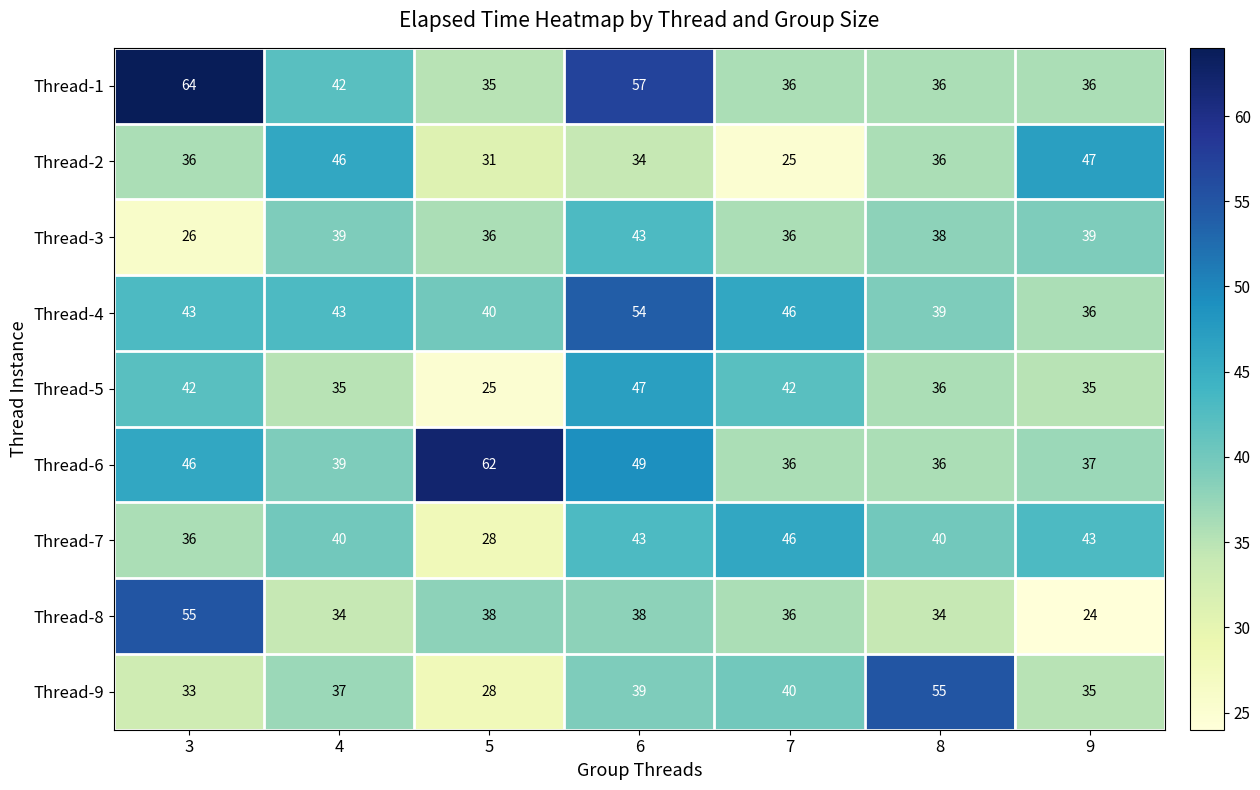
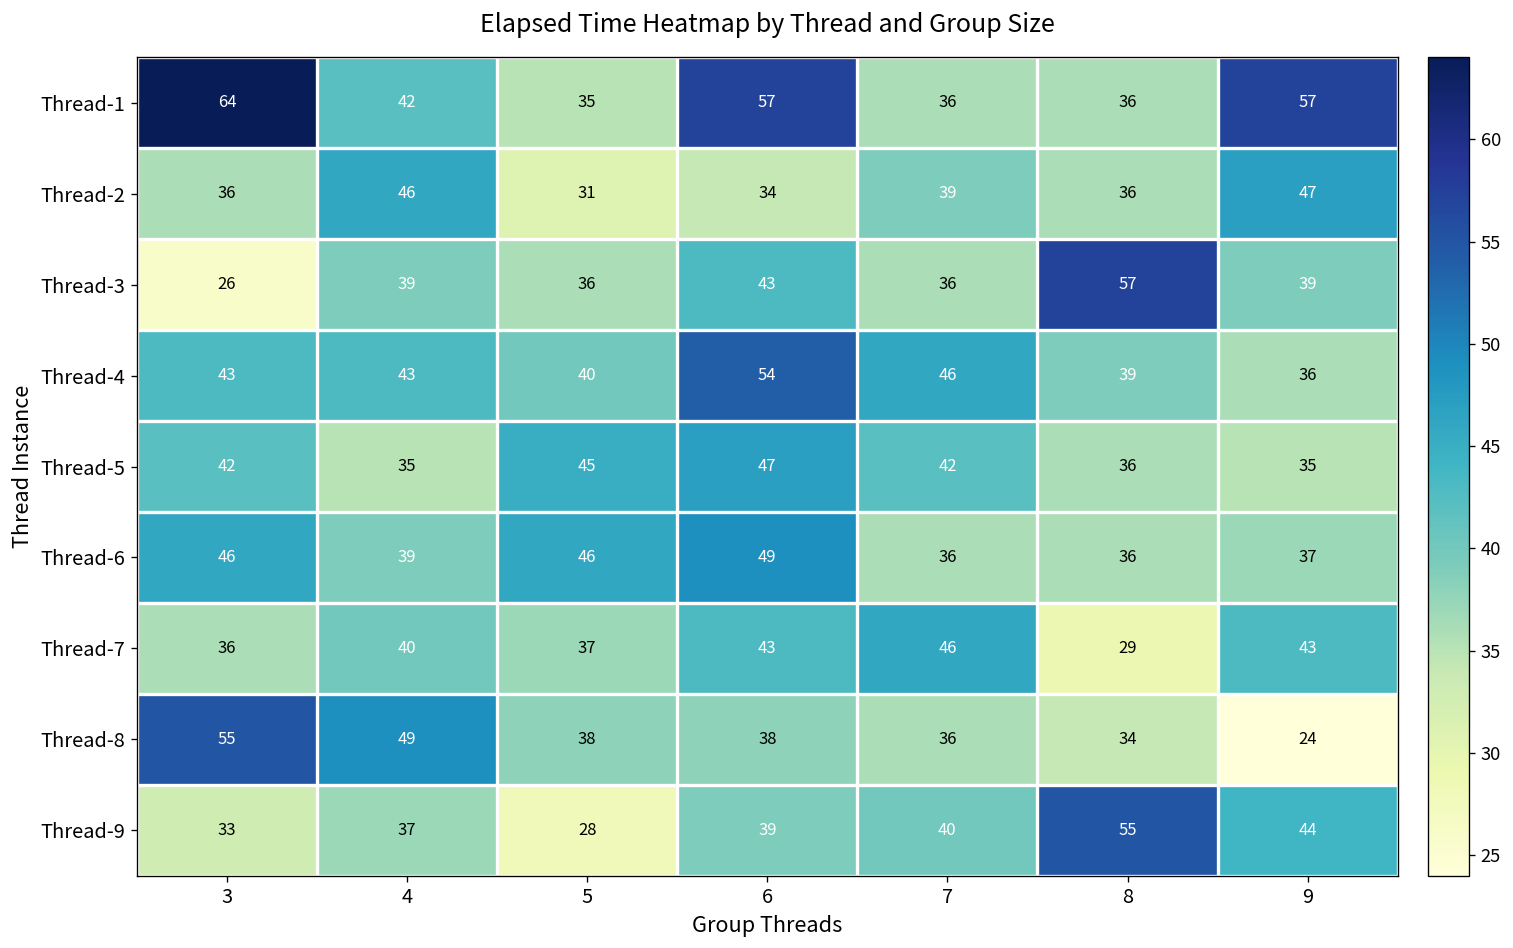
  {
    "Thread-1": {
      "3": 64,
      "4": 42,
      "5": 35,
      "6": 57,
      "7": 36,
      "8": 36,
-     "9": 36
+     "9": 57
    },
    "Thread-2": {
      "3": 36,
      "4": 46,
      "5": 31,
      "6": 34,
-     "7": 25,
+     "7": 39,
      "8": 36,
      "9": 47
    },
    "Thread-3": {
      "3": 26,
      "4": 39,
      "5": 36,
      "6": 43,
      "7": 36,
-     "8": 38,
+     "8": 57,
      "9": 39
    },
    "Thread-4": {
      "3": 43,
      "4": 43,
      "5": 40,
      "6": 54,
      "7": 46,
      "8": 39,
      "9": 36
    },
    "Thread-5": {
      "3": 42,
      "4": 35,
-     "5": 25,
+     "5": 45,
      "6": 47,
      "7": 42,
      "8": 36,
      "9": 35
    },
    "Thread-6": {
      "3": 46,
      "4": 39,
-     "5": 62,
+     "5": 46,
      "6": 49,
      "7": 36,
      "8": 36,
      "9": 37
    },
    "Thread-7": {
      "3": 36,
      "4": 40,
-     "5": 28,
+     "5": 37,
      "6": 43,
      "7": 46,
-     "8": 40,
+     "8": 29,
      "9": 43
    },
    "Thread-8": {
      "3": 55,
-     "4": 34,
+     "4": 49,
      "5": 38,
      "6": 38,
      "7": 36,
      "8": 34,
      "9": 24
    },
    "Thread-9": {
      "3": 33,
      "4": 37,
      "5": 28,
      "6": 39,
      "7": 40,
      "8": 55,
-     "9": 35
+     "9": 44
    }
  }
